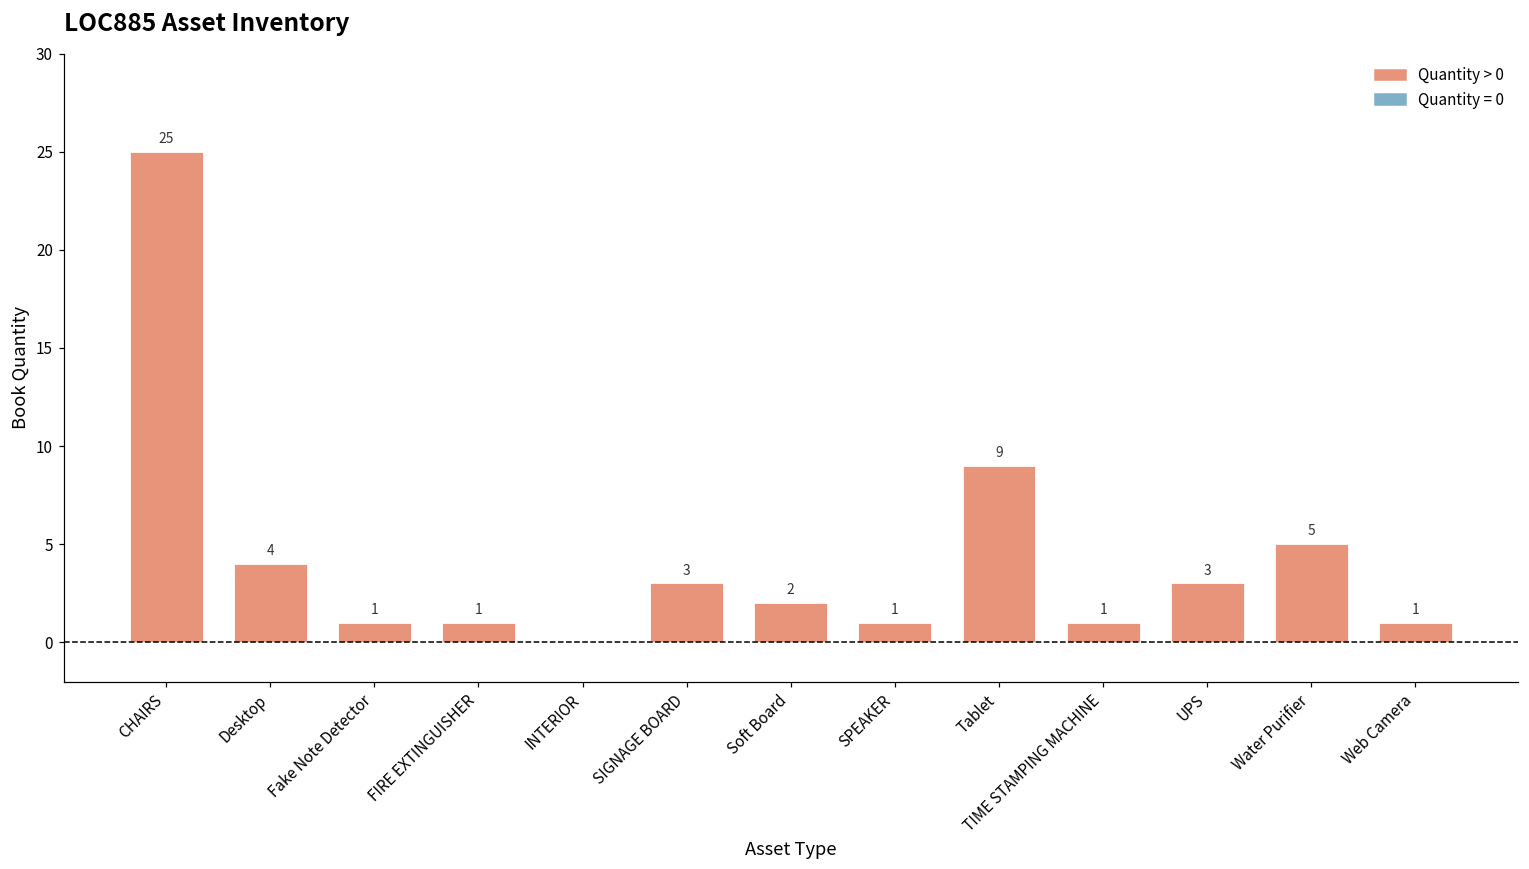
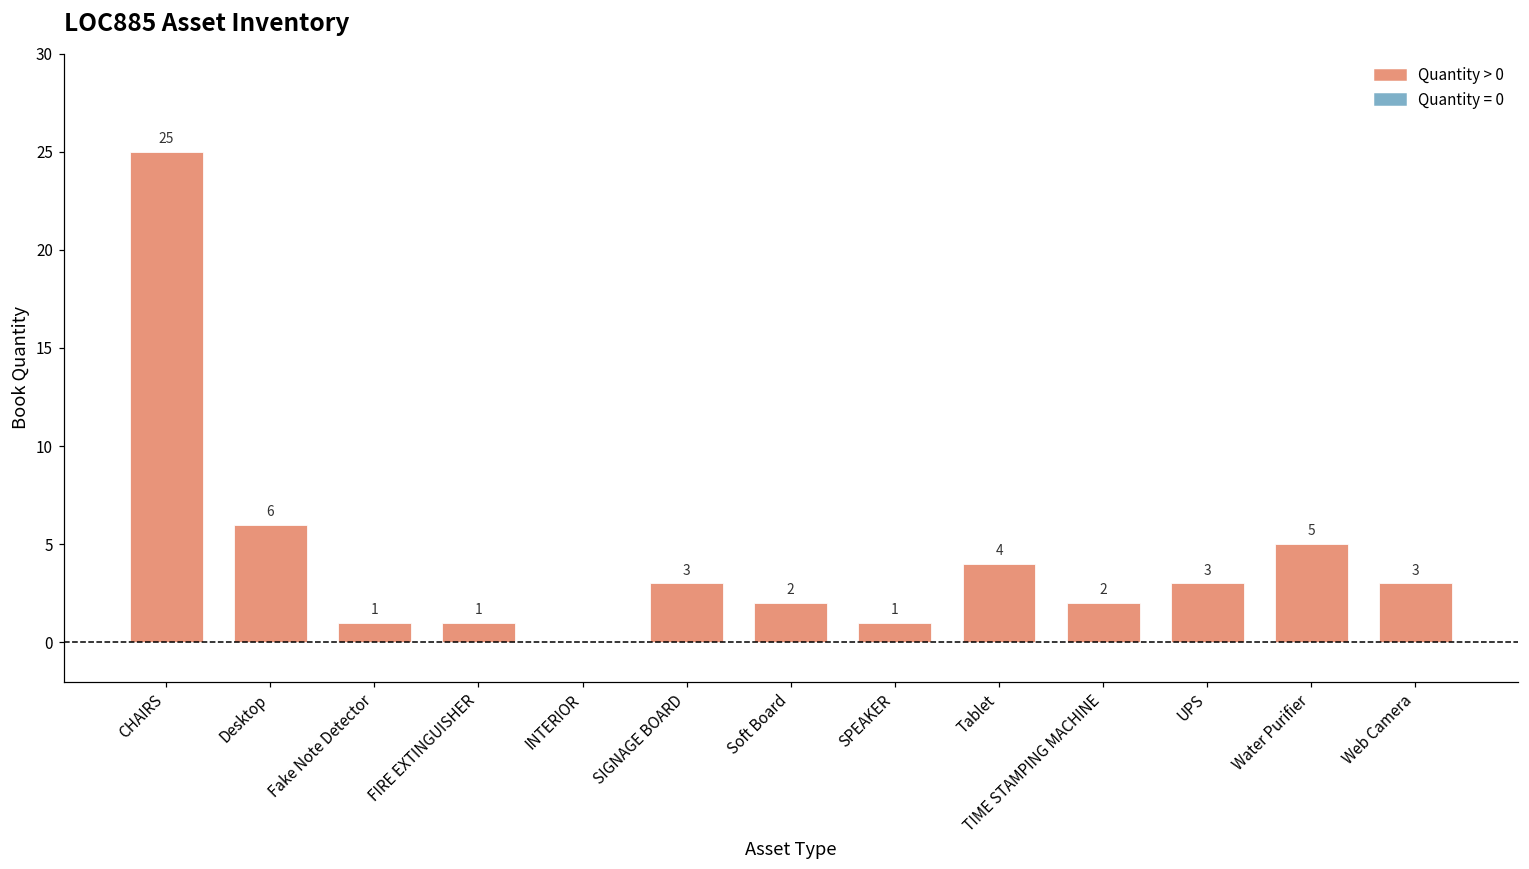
  {
    "CHAIRS": 25,
-   "Desktop": 4,
+   "Desktop": 6,
    "Fake Note Detector": 1,
    "FIRE EXTINGUISHER": 1,
    "SIGNAGE BOARD": 3,
    "Soft Board": 2,
    "SPEAKER": 1,
-   "Tablet": 9,
-   "TIME STAMPING MACHINE": 1,
+   "Tablet": 4,
+   "TIME STAMPING MACHINE": 2,
    "UPS": 3,
    "Water Purifier": 5,
-   "Web Camera": 1
+   "Web Camera": 3
  }
